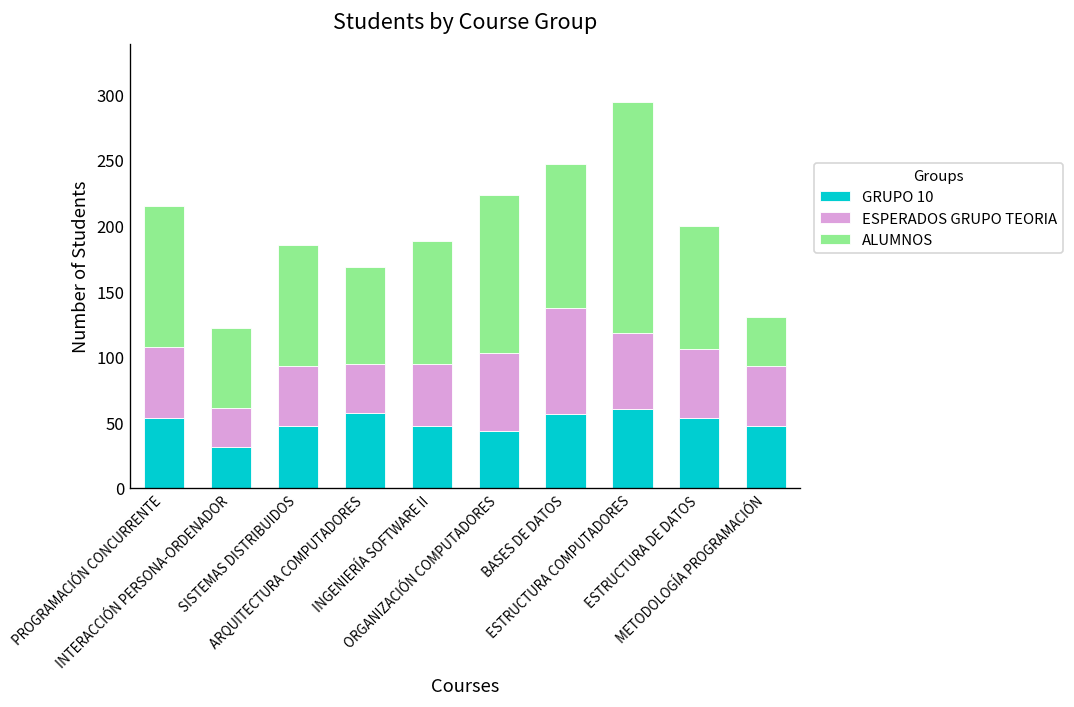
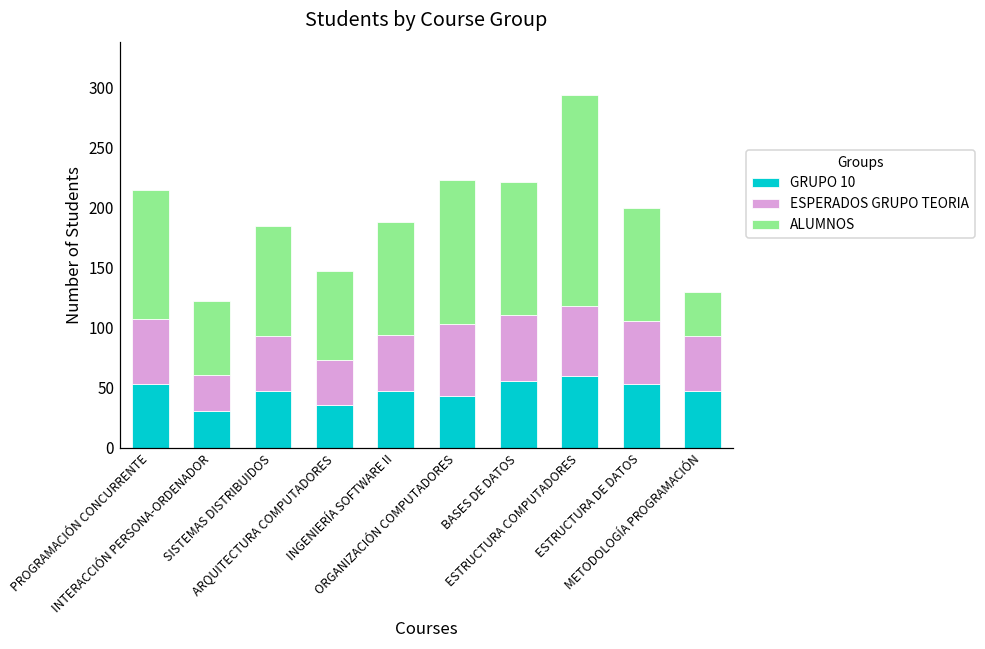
  {
    "GRUPO 10": {
      "PROGRAMACIÓN CONCURRENTE": 53,
      "INTERACCIÓN PERSONA-ORDENADOR": 31,
      "SISTEMAS DISTRIBUIDOS": 47,
-     "ARQUITECTURA COMPUTADORES": 57,
+     "ARQUITECTURA COMPUTADORES": 36,
      "INGENIERÍA SOFTWARE II": 47,
      "ORGANIZACIÓN COMPUTADORES": 43,
      "BASES DE DATOS": 56,
      "ESTRUCTURA COMPUTADORES": 60,
      "ESTRUCTURA DE DATOS": 53,
      "METODOLOGÍA PROGRAMACIÓN": 47
    },
    "ESPERADOS GRUPO TEORIA": {
      "PROGRAMACIÓN CONCURRENTE": 54,
      "INTERACCIÓN PERSONA-ORDENADOR": 30,
      "SISTEMAS DISTRIBUIDOS": 46,
      "ARQUITECTURA COMPUTADORES": 37,
      "INGENIERÍA SOFTWARE II": 47,
      "ORGANIZACIÓN COMPUTADORES": 60,
-     "BASES DE DATOS": 81,
+     "BASES DE DATOS": 55,
      "ESTRUCTURA COMPUTADORES": 58,
      "ESTRUCTURA DE DATOS": 53,
      "METODOLOGÍA PROGRAMACIÓN": 46
    },
    "ALUMNOS": {
      "PROGRAMACIÓN CONCURRENTE": 108,
      "INTERACCIÓN PERSONA-ORDENADOR": 61,
      "SISTEMAS DISTRIBUIDOS": 92,
      "ARQUITECTURA COMPUTADORES": 74,
      "INGENIERÍA SOFTWARE II": 94,
      "ORGANIZACIÓN COMPUTADORES": 120,
      "BASES DE DATOS": 110,
      "ESTRUCTURA COMPUTADORES": 176,
      "ESTRUCTURA DE DATOS": 94,
      "METODOLOGÍA PROGRAMACIÓN": 37
    }
  }
